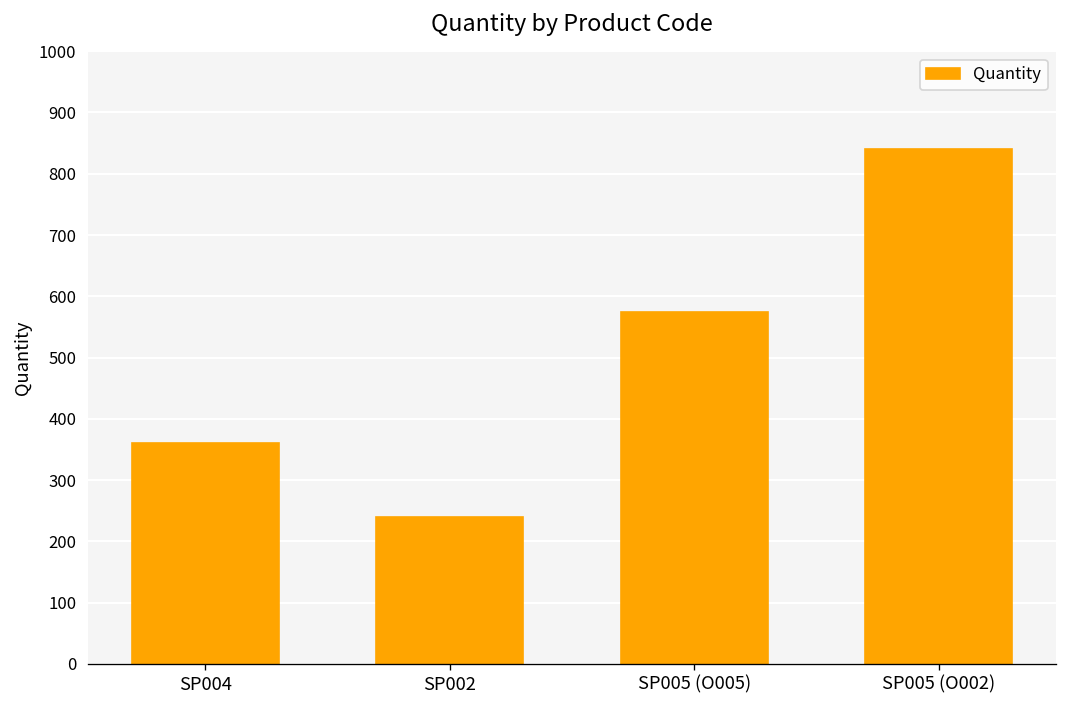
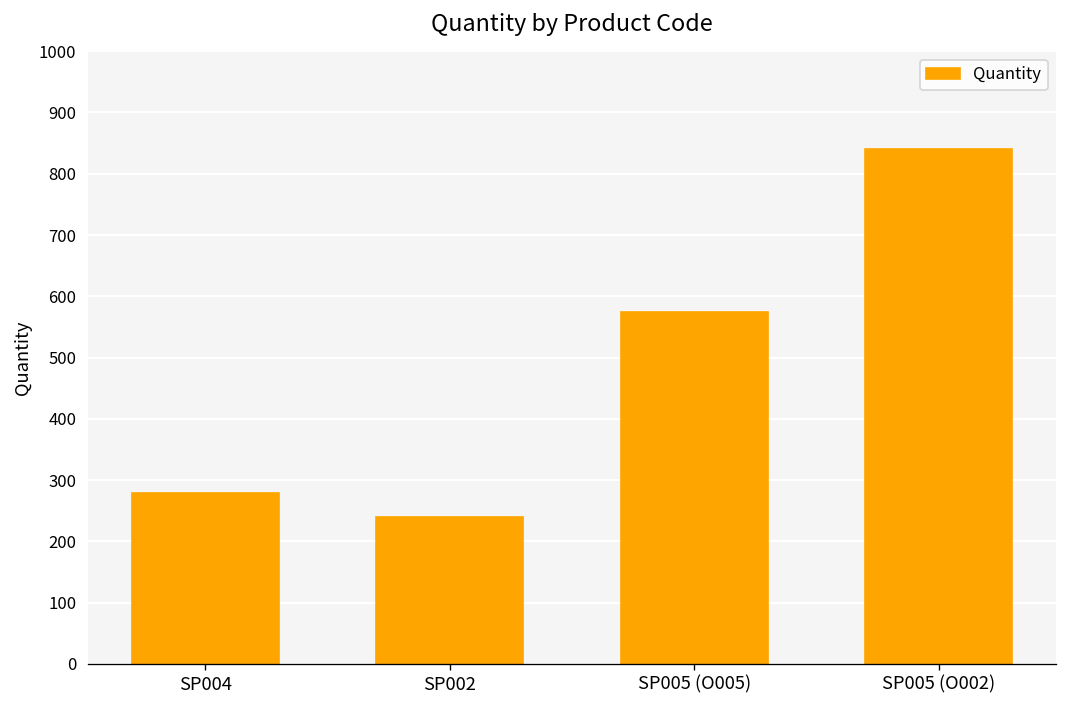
  {
-   "SP004": 360,
+   "SP004": 280,
    "SP002": 240,
    "SP005 (O005)": 570,
    "SP005 (O002)": 840
  }
